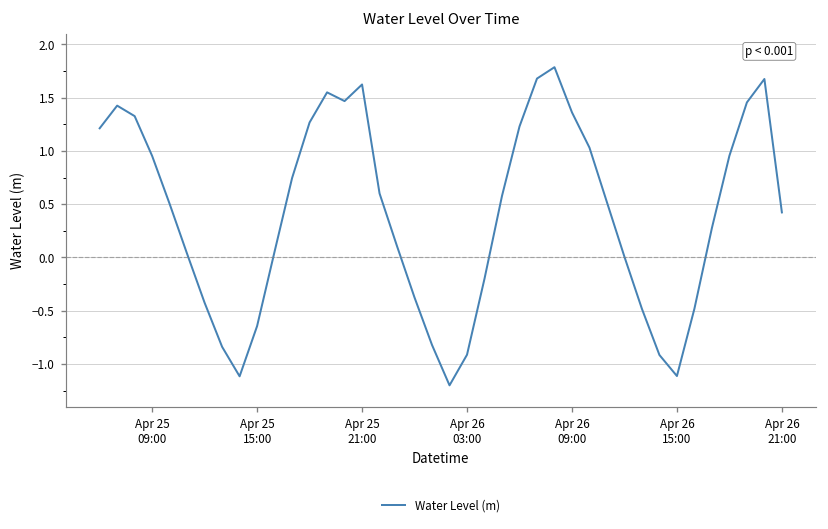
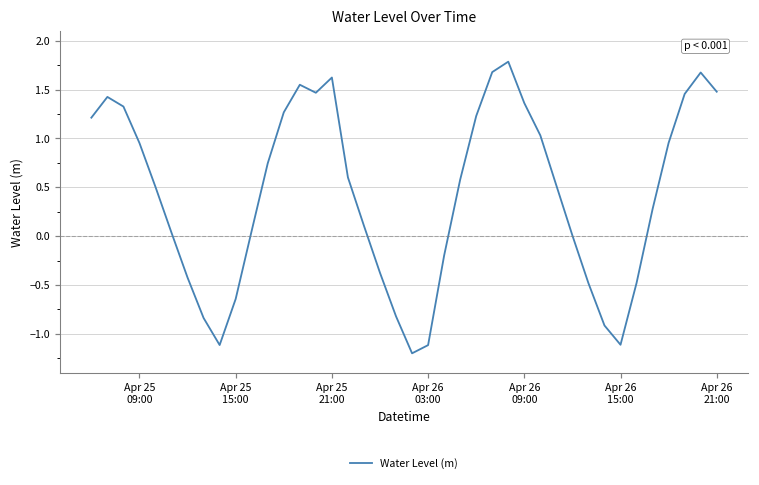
  {
    "Apr 25 09:00": 1.0,
    "Apr 25 15:00": -0.6,
    "Apr 25 21:00": 1.6,
-   "Apr 26 03:00": -0.9,
+   "Apr 26 03:00": -1.1,
    "Apr 26 09:00": 1.4,
    "Apr 26 15:00": -1.1,
-   "Apr 26 21:00": 0.4
+   "Apr 26 21:00": 1.5
  }
